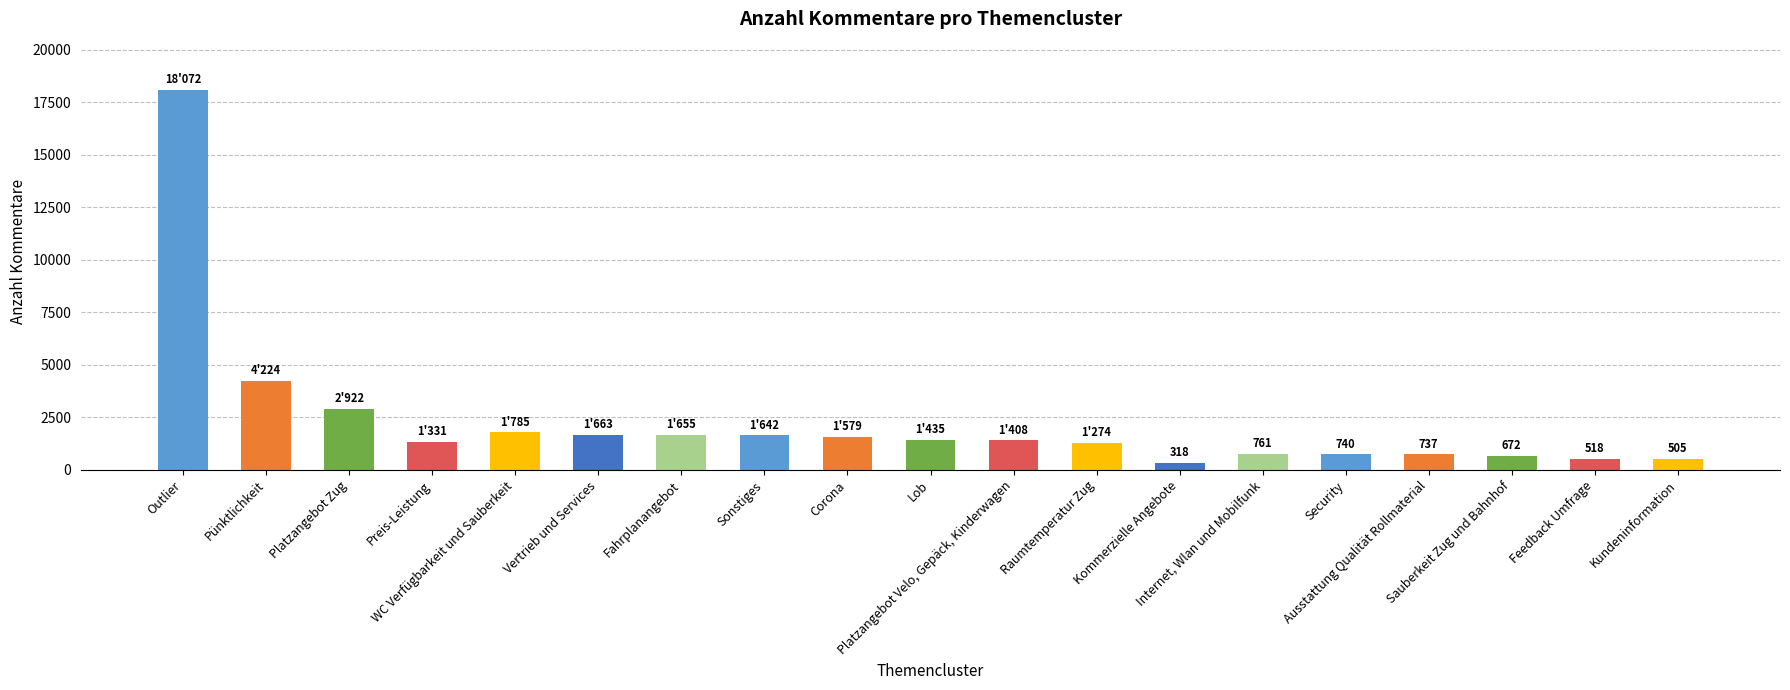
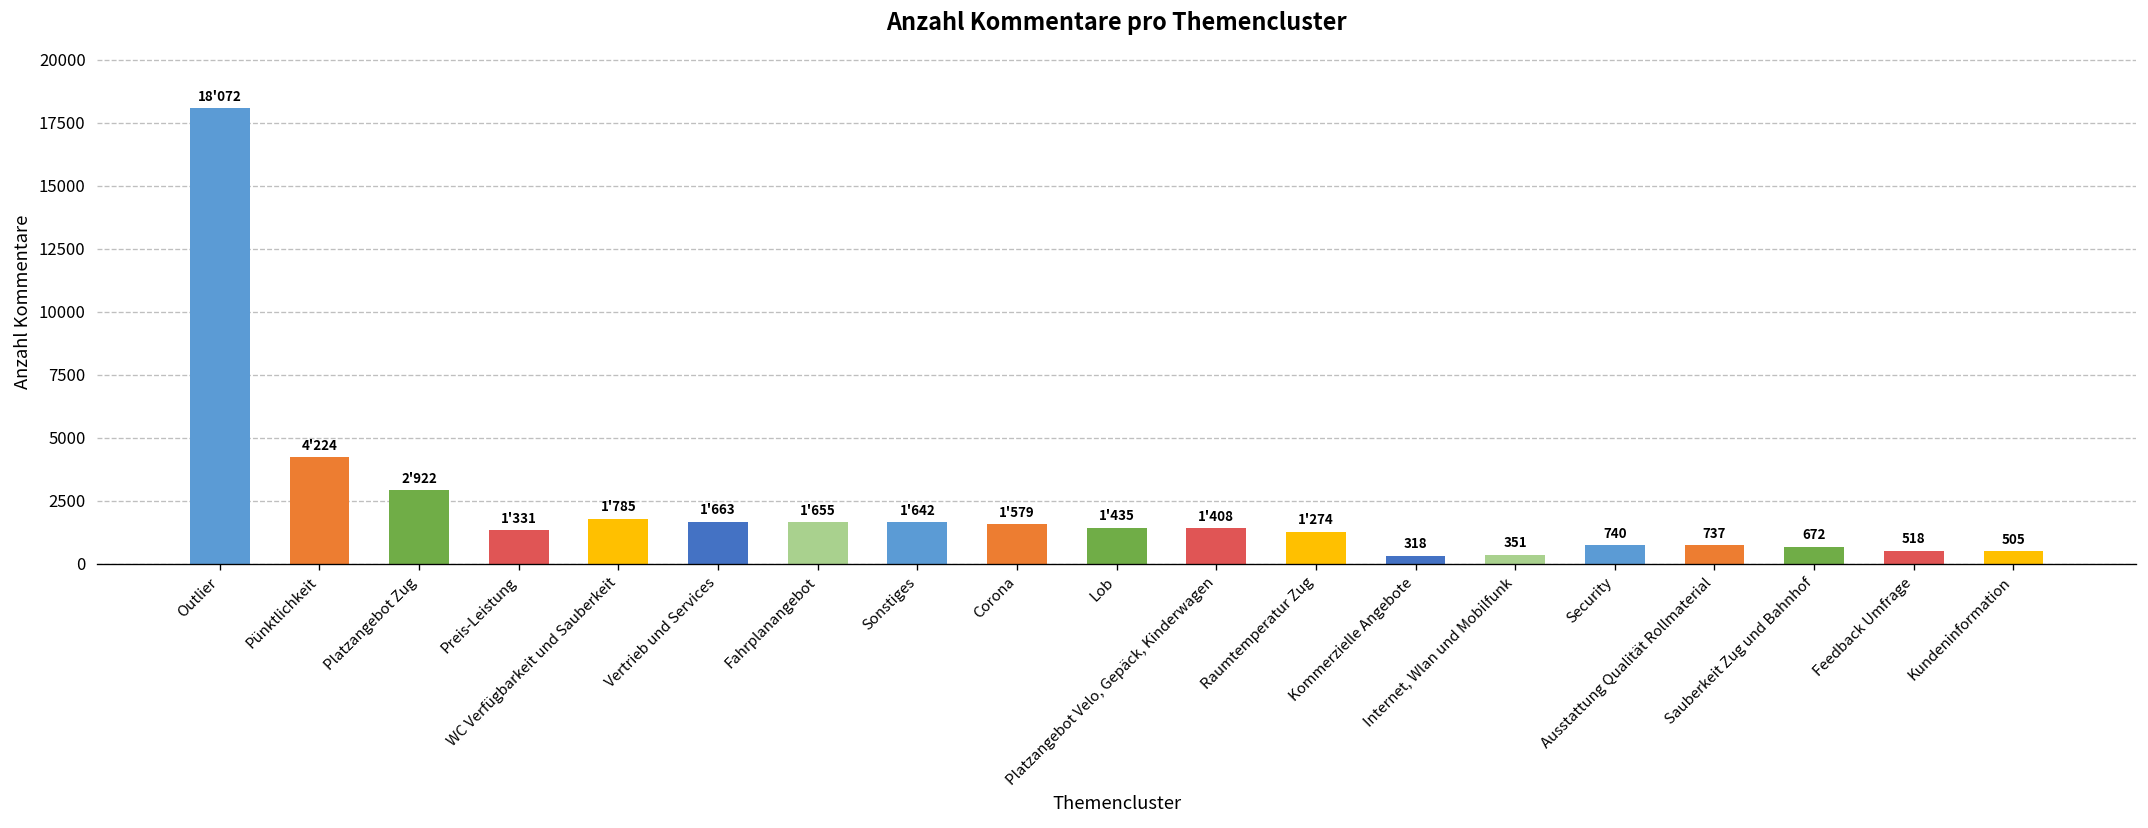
  {
    "Kommerzielle Angebote": 318,
-   "Internet, Wlan und Mobilfunk": 761,
+   "Internet, Wlan und Mobilfunk": 351,
    "Security": 740,
    "Ausstattung Qualität Rollmaterial": 737,
    "Sauberkeit Zug und Bahnhof": 672,
    "Feedback Umfrage": 518,
    "Kundeninformation": 505
  }
